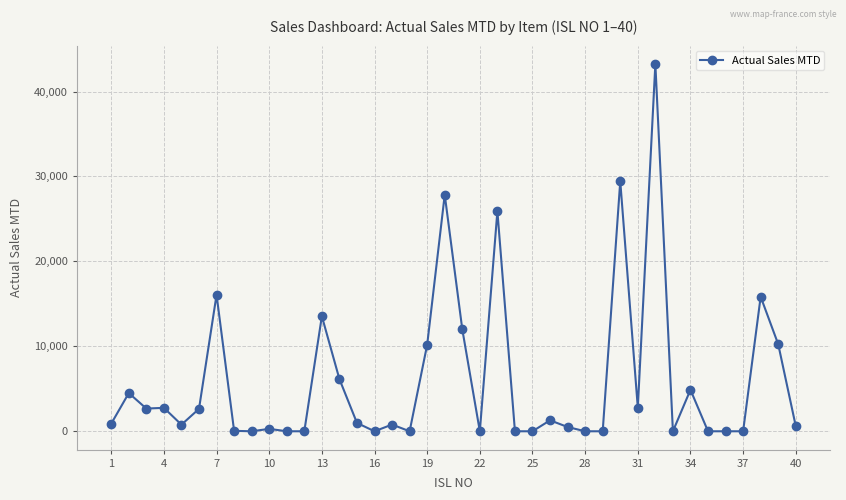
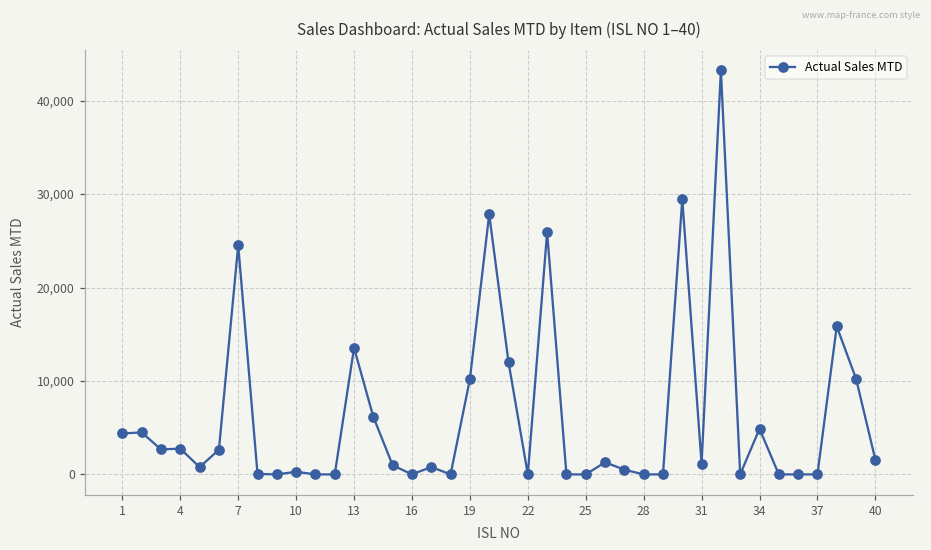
  {
-   "1": "1,000",
+   "1": "4,000",
    "4": "3,000",
-   "7": "16,000",
+   "7": "25,000",
    "10": "0",
    "13": "14,000",
    "16": "0",
    "19": "10,000",
    "22": "0",
    "25": "0",
    "28": "0",
-   "31": "3,000",
+   "31": "1,000",
    "34": "5,000",
    "37": "0",
-   "40": "1,000"
+   "40": "2,000"
  }
